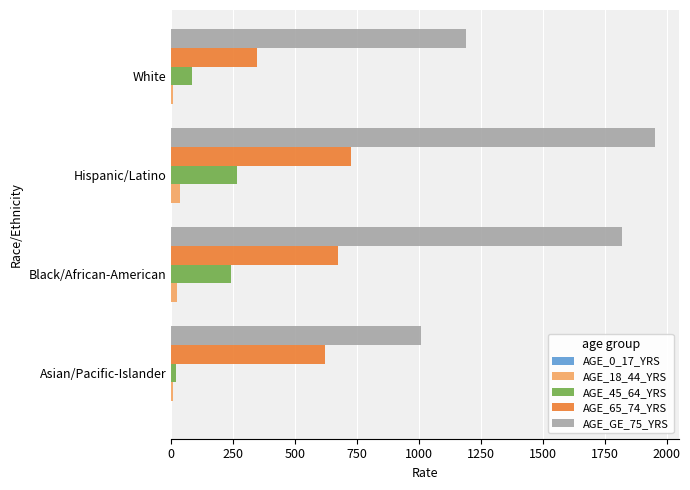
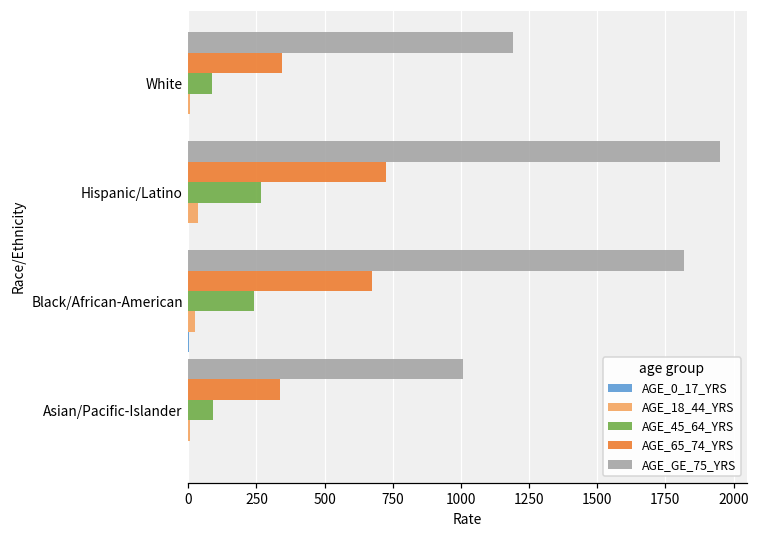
  {
    "AGE_18_44_YRS": {
      "Hispanic/Latino": 30,
      "Black/African-American": 30
    },
    "AGE_45_64_YRS": {
      "White": 90,
      "Hispanic/Latino": 270,
      "Black/African-American": 240,
-     "Asian/Pacific-Islander": 20
+     "Asian/Pacific-Islander": 90
    },
    "AGE_65_74_YRS": {
      "White": 340,
      "Hispanic/Latino": 730,
      "Black/African-American": 680,
-     "Asian/Pacific-Islander": 620
+     "Asian/Pacific-Islander": 340
    },
    "AGE_GE_75_YRS": {
      "White": 1190,
      "Hispanic/Latino": 1950,
      "Black/African-American": 1820,
      "Asian/Pacific-Islander": 1010
    }
  }
